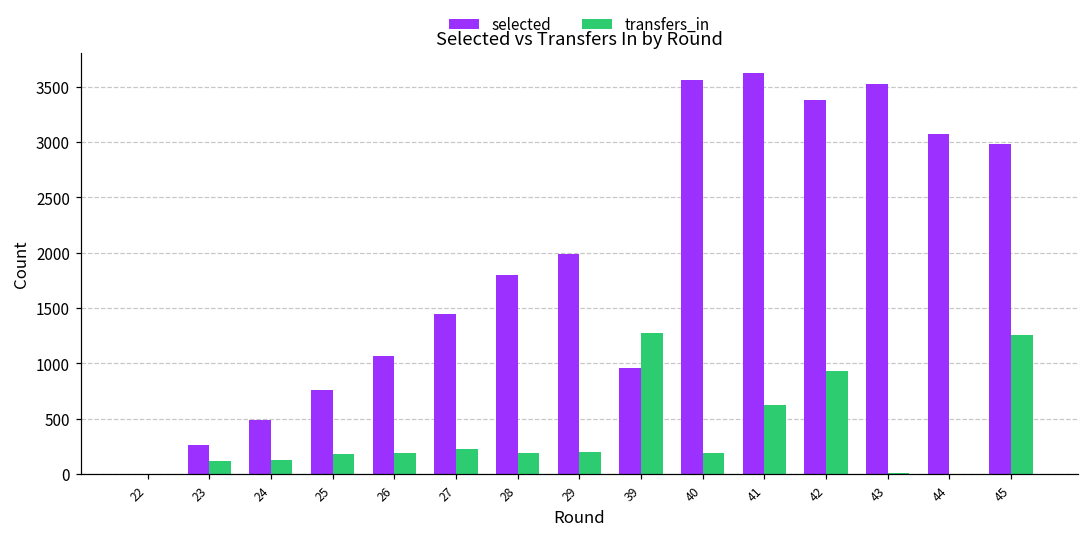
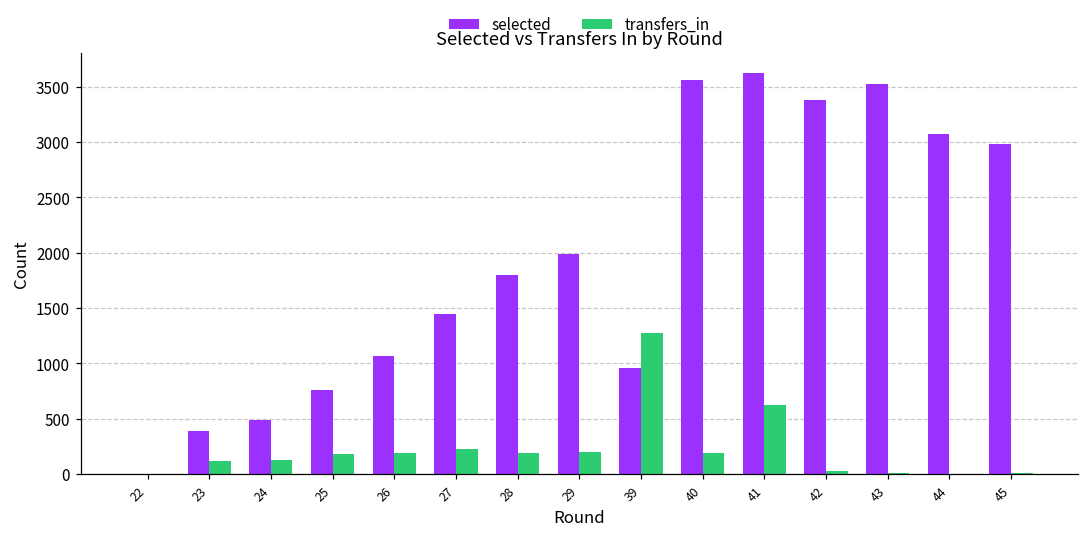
  {
    "selected": {
      "22": 0,
-     "23": 260,
+     "23": 390,
      "24": 490,
      "25": 760,
      "26": 1060,
      "27": 1450,
      "28": 1800,
      "29": 1990,
      "39": 960,
      "40": 3560,
      "41": 3620,
      "42": 3380,
      "43": 3530,
      "44": 3080,
      "45": 2980
    },
    "transfers_in": {
      "22": 0,
      "23": 120,
      "24": 130,
      "25": 180,
      "26": 190,
      "27": 230,
      "28": 190,
      "29": 200,
      "39": 1270,
      "40": 190,
      "41": 620,
-     "42": 940,
-     "45": 1260
+     "42": 30,
+     "45": 10
    }
  }
